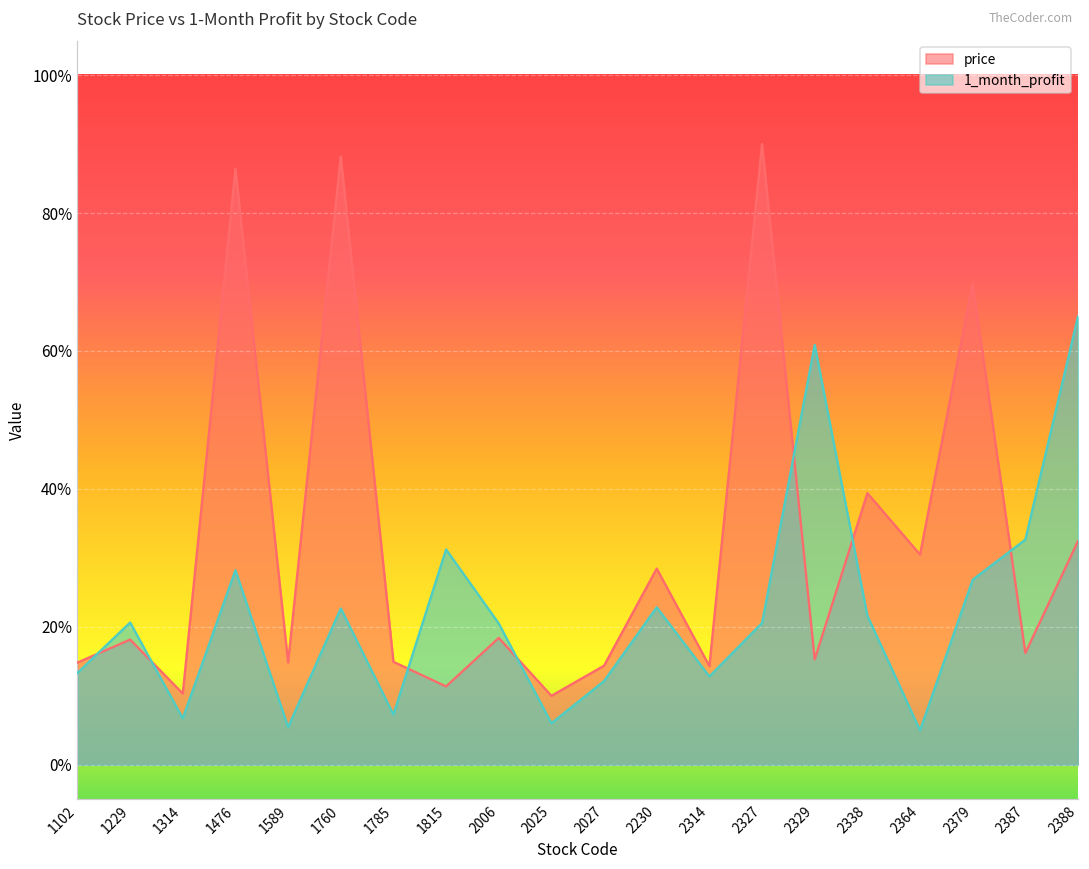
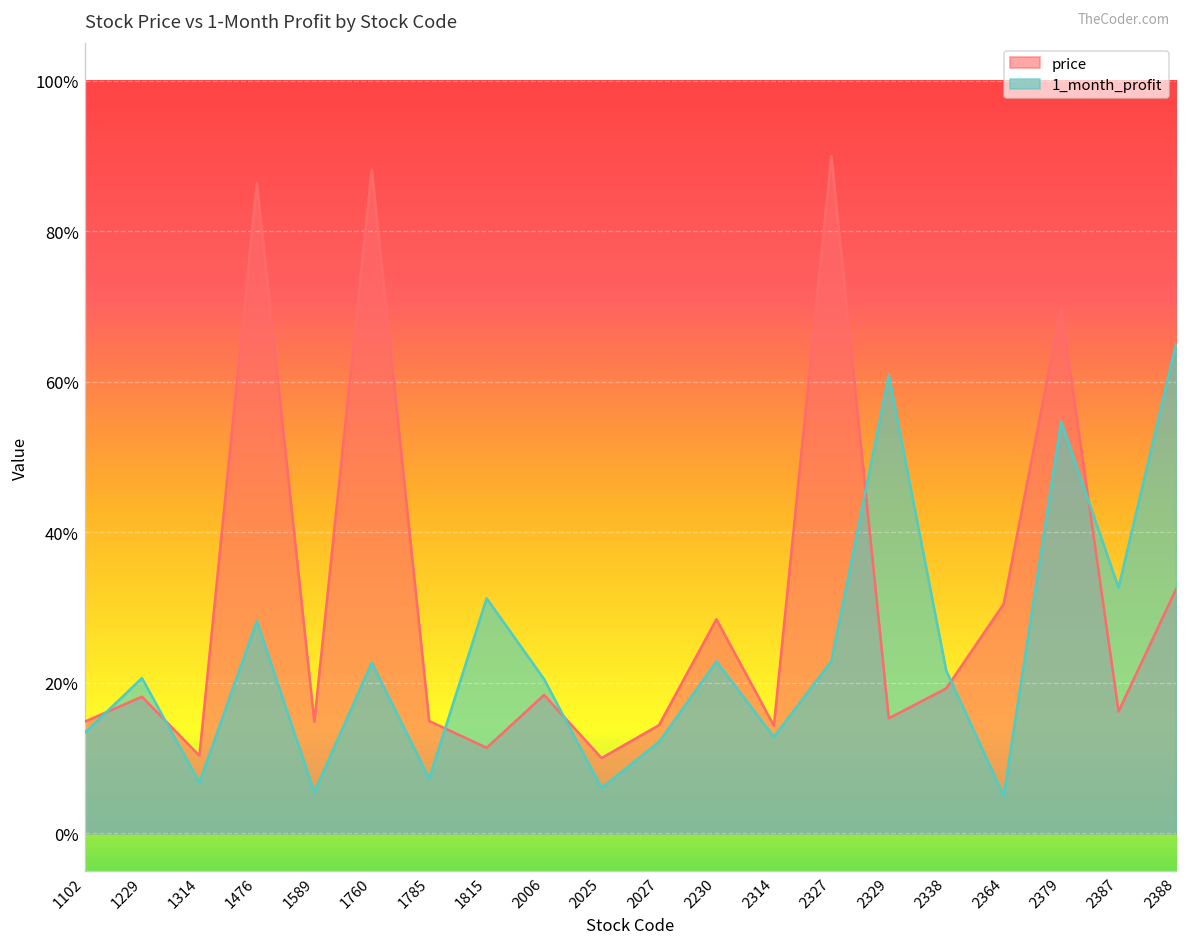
  {
    "price": {
      "1102": "15%",
      "1229": "18%",
      "1314": "10%",
      "1476": "86%",
      "1589": "15%",
      "1760": "88%",
      "1785": "15%",
      "1815": "11%",
      "2006": "18%",
      "2025": "10%",
      "2027": "14%",
      "2230": "28%",
      "2314": "14%",
      "2327": "90%",
      "2329": "15%",
-     "2338": "39%",
+     "2338": "19%",
      "2364": "30%",
      "2379": "70%",
      "2387": "16%",
      "2388": "32%"
    },
    "1_month_profit": {
      "1102": "13%",
      "1229": "21%",
      "1314": "7%",
      "1476": "28%",
      "1589": "5%",
      "1760": "23%",
      "1785": "7%",
      "1815": "31%",
      "2006": "20%",
      "2025": "6%",
      "2027": "12%",
      "2230": "23%",
      "2314": "13%",
-     "2327": "21%",
+     "2327": "23%",
      "2329": "61%",
      "2338": "22%",
      "2364": "5%",
-     "2379": "27%",
+     "2379": "55%",
      "2387": "33%",
      "2388": "65%"
    }
  }
